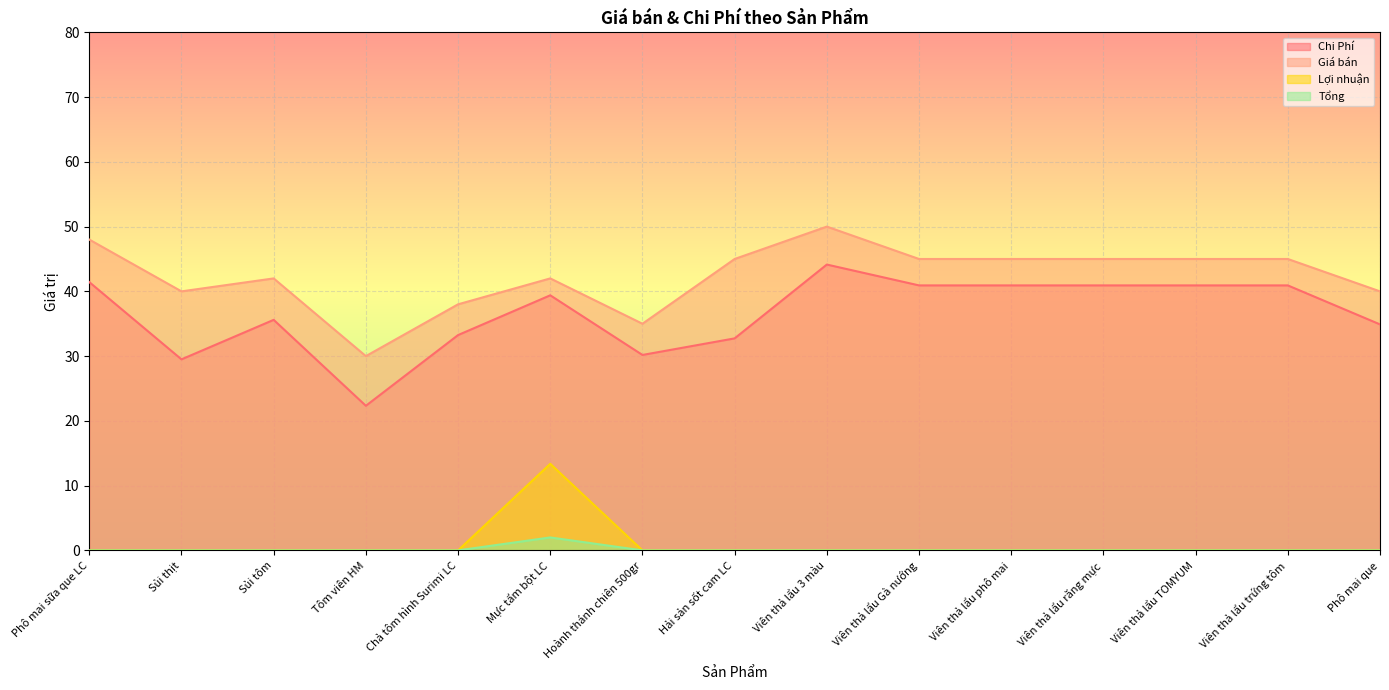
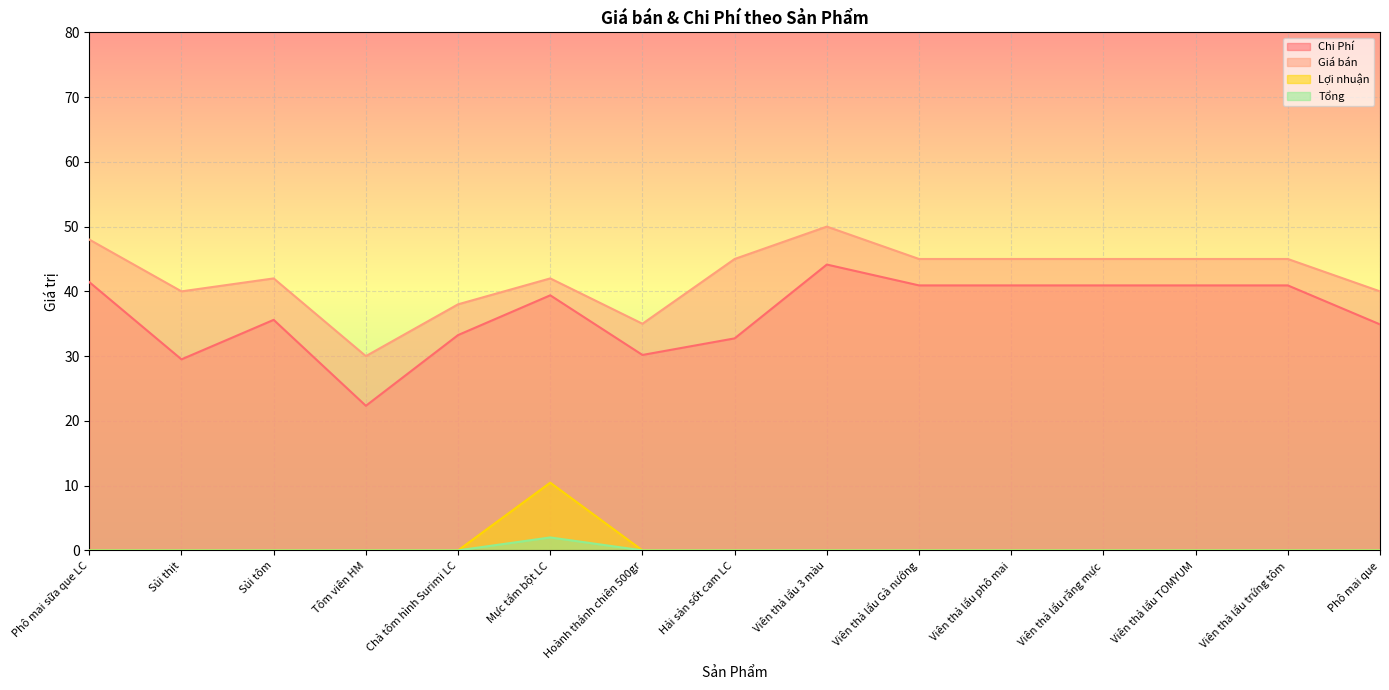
  {
    "Lợi nhuận": {
-     "Mực tẩm bột LC": 13
+     "Mực tẩm bột LC": 10
    },
    "Tổng": {
      "Mực tẩm bột LC": 2
    }
  }
